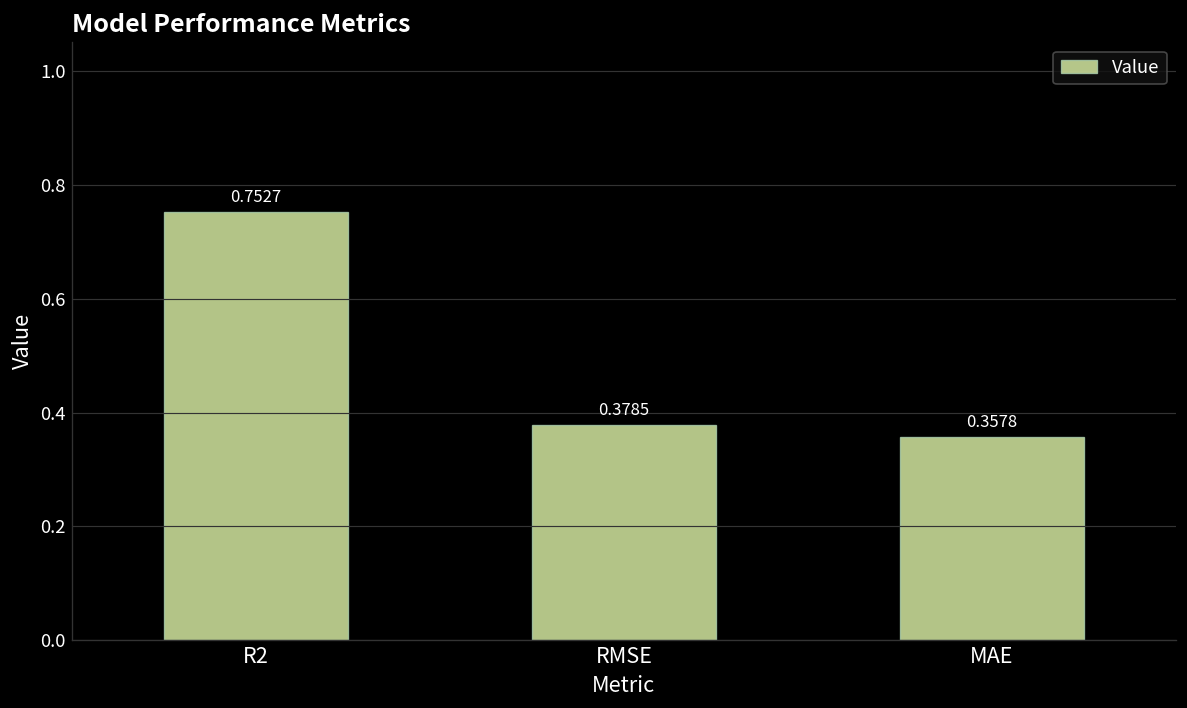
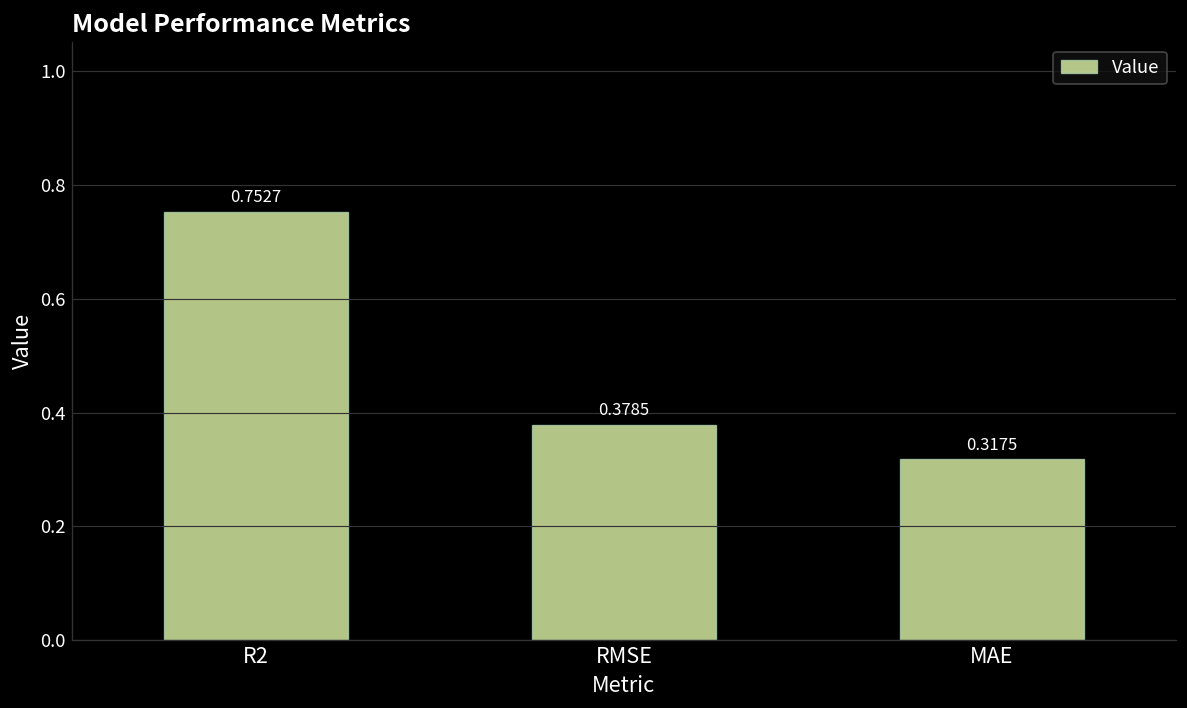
  {
    "R2": 0.7527,
    "RMSE": 0.3785,
-   "MAE": 0.3578
+   "MAE": 0.3175
  }
